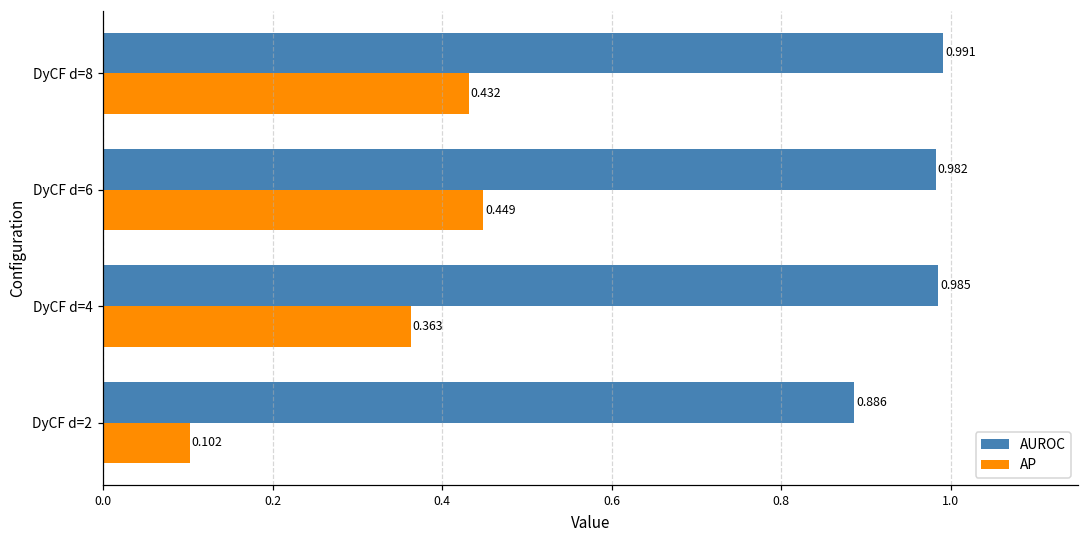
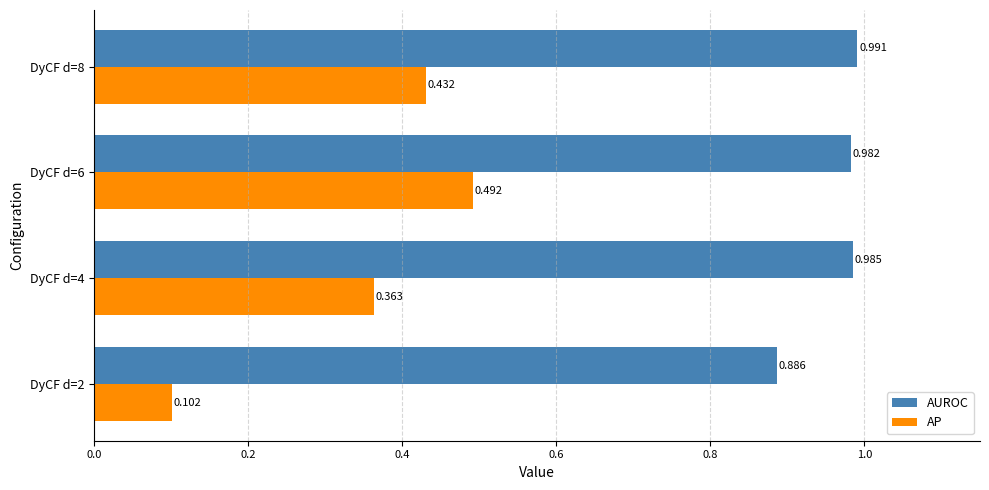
  {
    "AUROC": {
      "DyCF d=8": 0.991,
      "DyCF d=6": 0.982,
      "DyCF d=4": 0.985,
      "DyCF d=2": 0.886
    },
    "AP": {
      "DyCF d=8": 0.432,
-     "DyCF d=6": 0.449,
+     "DyCF d=6": 0.492,
      "DyCF d=4": 0.363,
      "DyCF d=2": 0.102
    }
  }
